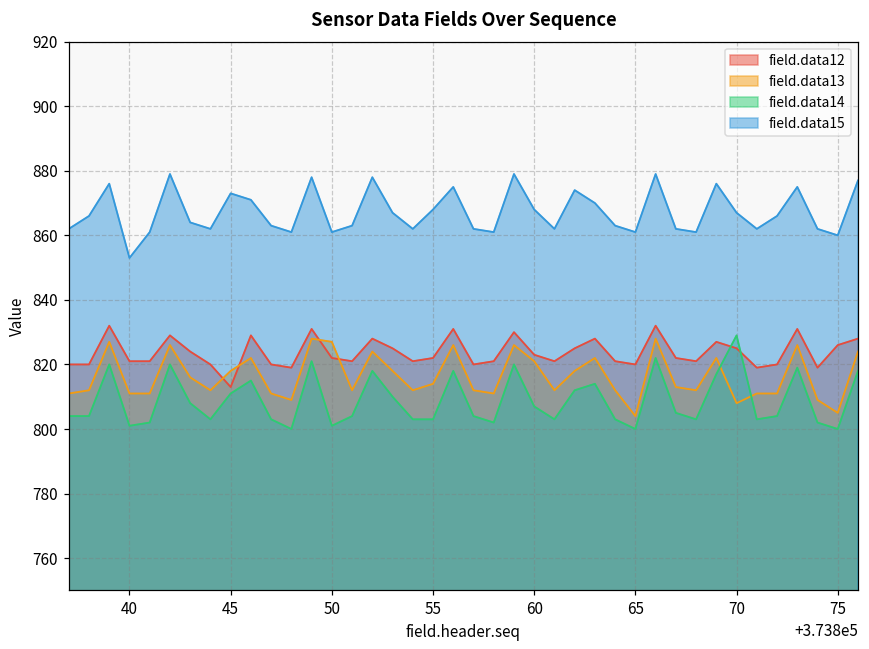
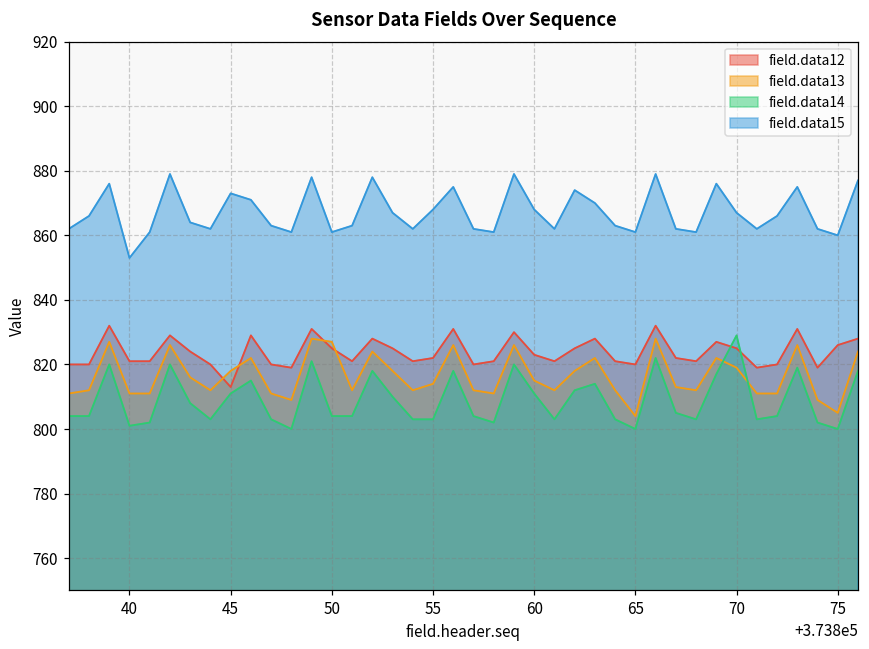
  {
    "field.data12": {
      "40": 821,
      "45": 813,
-     "50": 822,
+     "50": 825,
      "55": 822,
      "60": 823,
      "65": 820,
      "70": 825,
      "75": 826
    },
    "field.data13": {
      "40": 811,
      "45": 818,
      "50": 827,
      "55": 814,
-     "60": 821,
+     "60": 815,
      "65": 804,
-     "70": 808,
+     "70": 819,
      "75": 805
    },
    "field.data14": {
      "40": 801,
      "45": 811,
-     "50": 801,
+     "50": 804,
      "55": 803,
-     "60": 807,
+     "60": 811,
      "65": 800,
      "70": 829,
      "75": 800
    },
    "field.data15": {
      "40": 853,
      "45": 873,
      "50": 861,
      "55": 868,
      "60": 868,
      "65": 861,
      "70": 867,
      "75": 860
    }
  }
